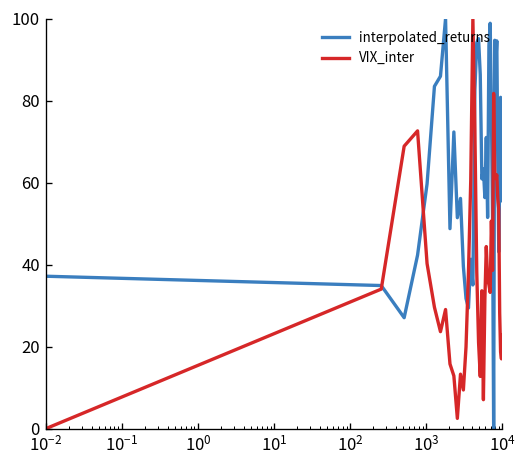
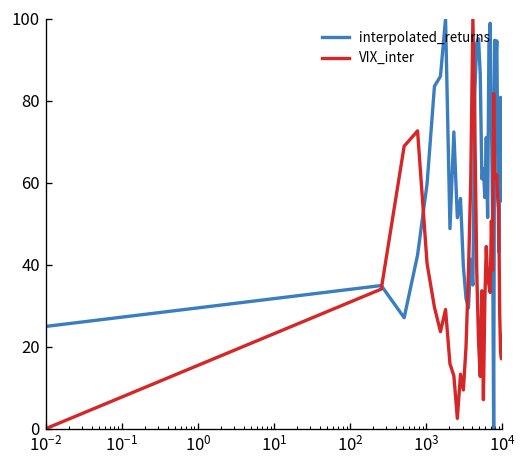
  {
    "interpolated_returns": {
-     "10^-2": 37,
+     "10^-2": 25,
      "10^4": 70
    },
    "VIX_inter": {
      "10^-2": 0,
      "10^4": 23
    }
  }
